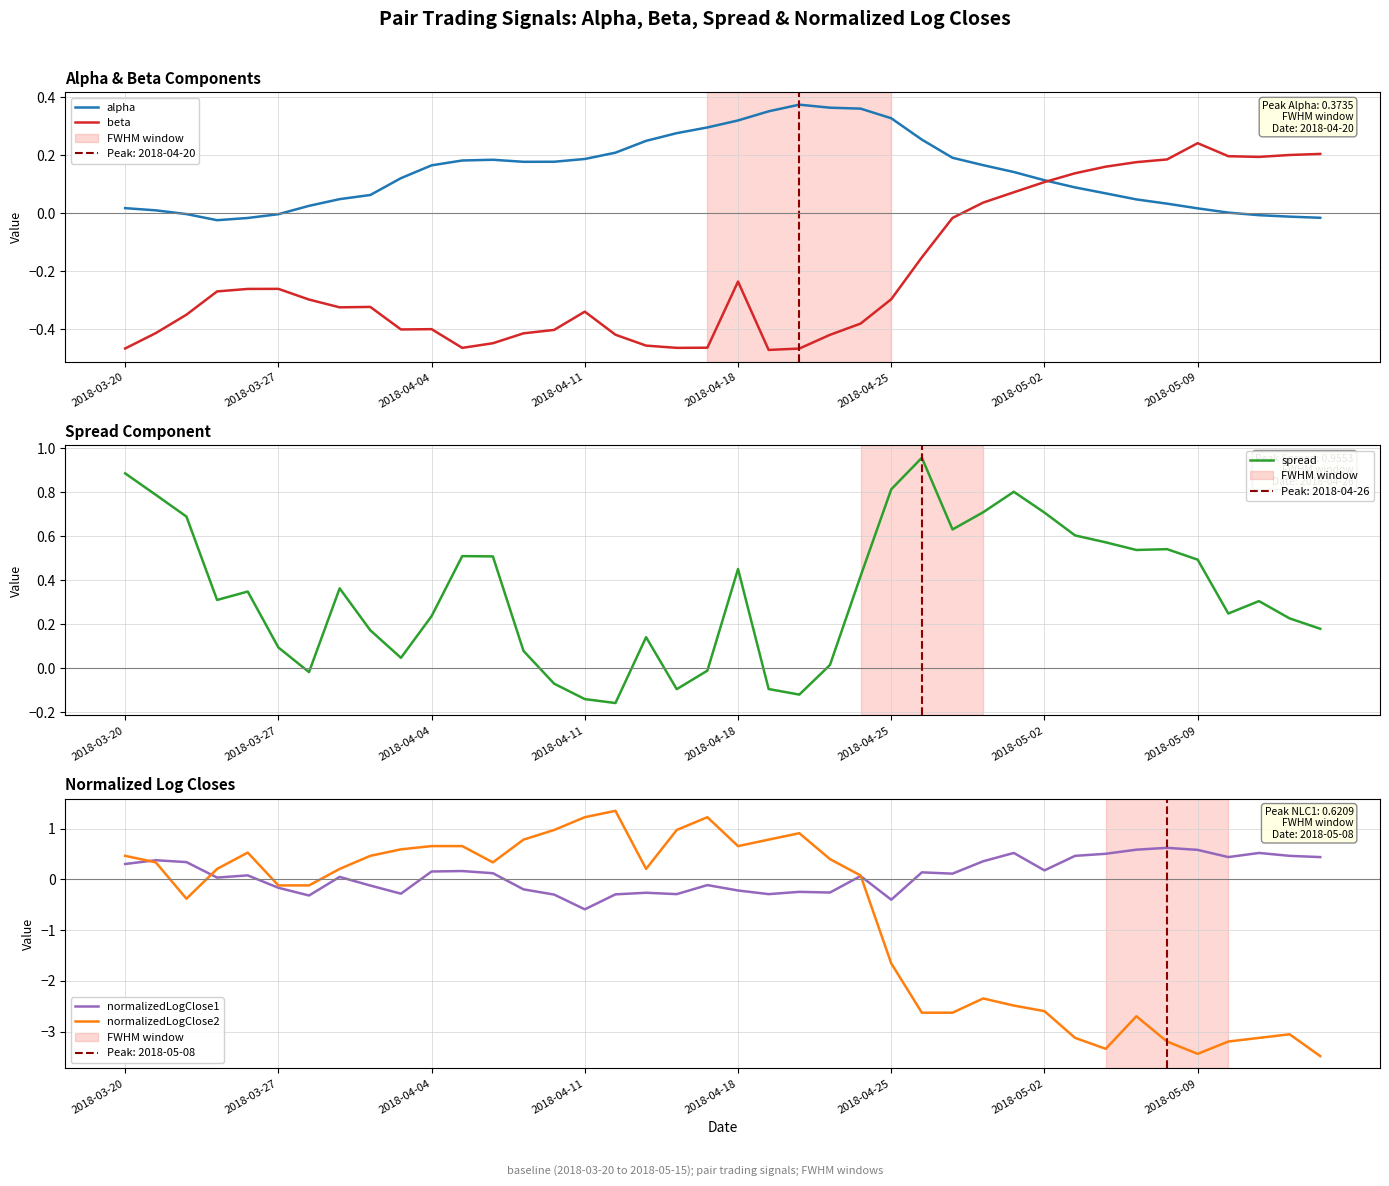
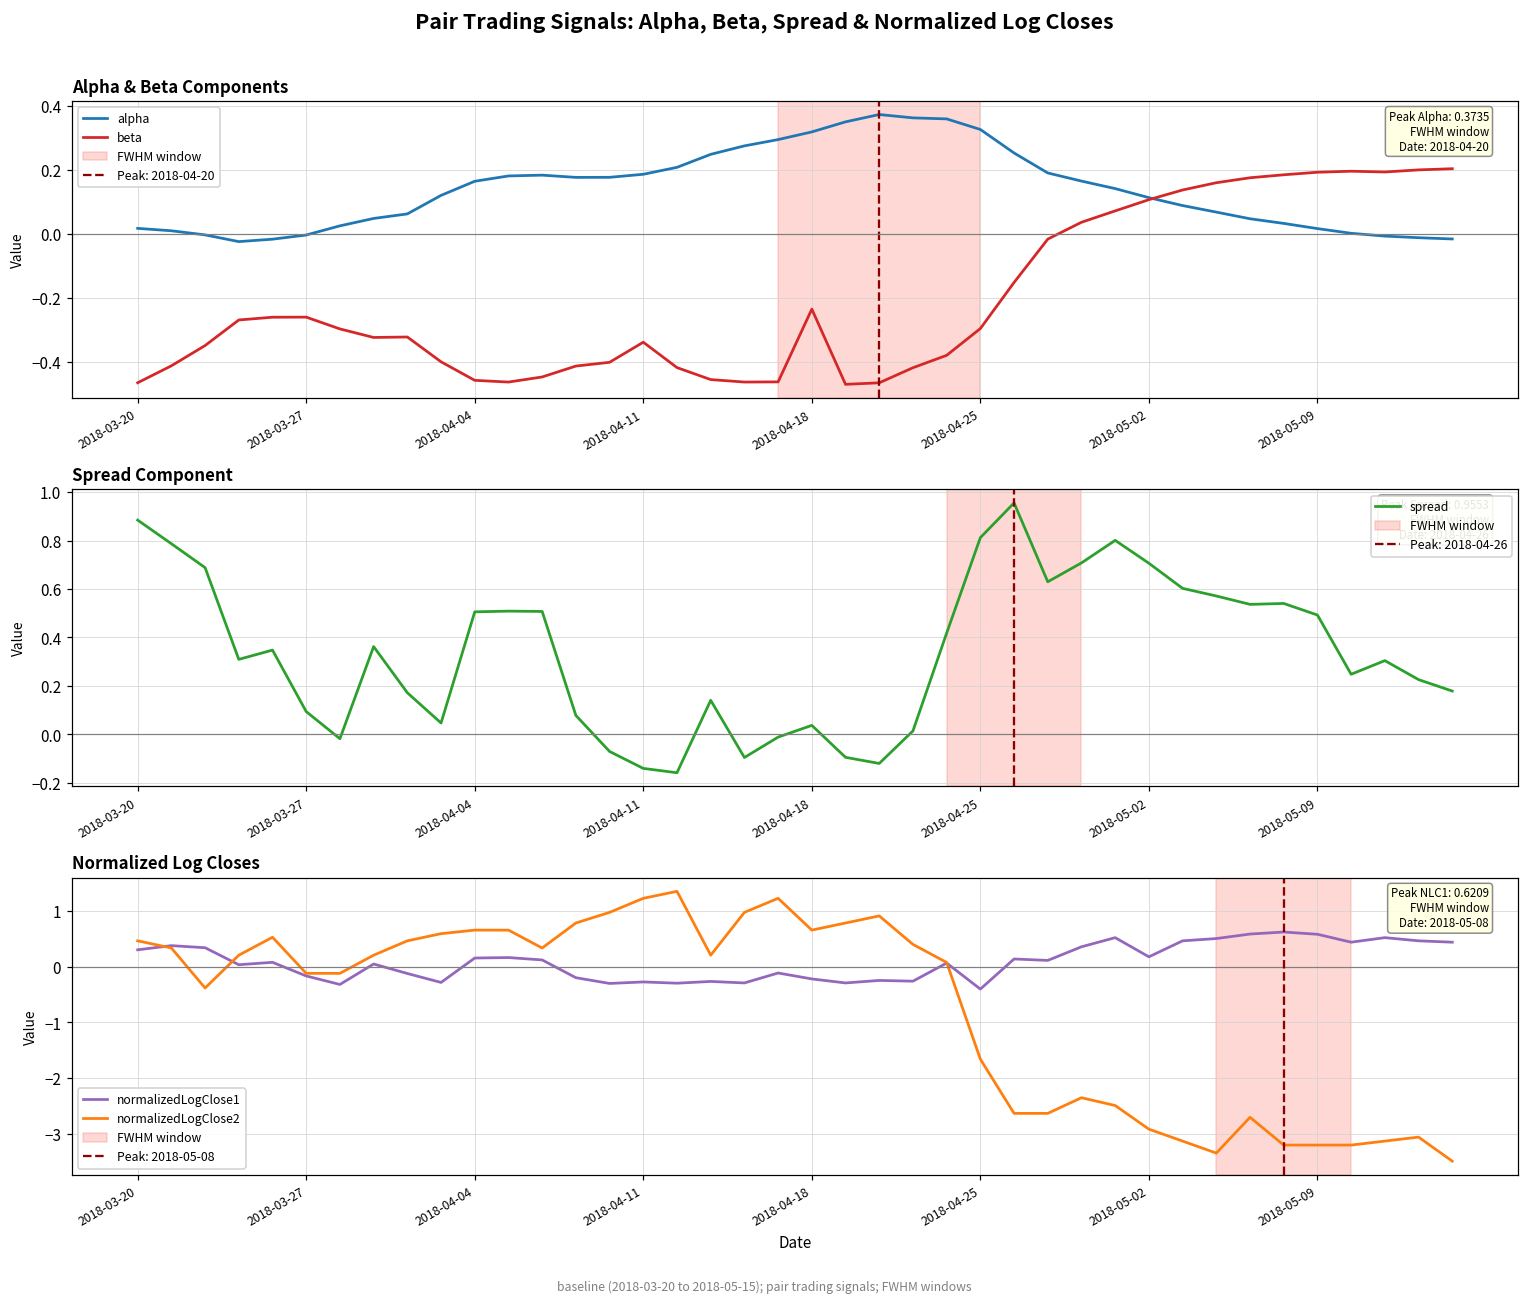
  {
    "Alpha & Beta Components": {
      "alpha": {
        "2018-03-20": 0.02,
        "2018-03-27": 0.00,
        "2018-04-04": 0.16,
        "2018-04-11": 0.19,
        "2018-04-18": 0.32,
        "2018-04-25": 0.33,
        "2018-05-09": 0.02
      },
      "beta": {
        "2018-03-20": -0.47,
        "2018-03-27": -0.26,
-       "2018-04-04": -0.40,
+       "2018-04-04": -0.46,
        "2018-04-11": -0.34,
        "2018-04-18": -0.24,
        "2018-04-25": -0.30,
-       "2018-05-09": 0.24
+       "2018-05-09": 0.19
      }
    },
    "Spread Component": {
      "2018-03-20": 0.88,
      "2018-03-27": 0.09,
-     "2018-04-04": 0.24,
+     "2018-04-04": 0.51,
      "2018-04-11": -0.14,
-     "2018-04-18": 0.45,
+     "2018-04-18": 0.04,
      "2018-04-25": 0.81,
      "2018-05-02": 0.71,
      "2018-05-09": 0.49
    },
    "Normalized Log Closes": {
      "normalizedLogClose1": {
        "2018-03-20": 0.3,
        "2018-04-04": 0.2,
-       "2018-04-11": -0.6,
+       "2018-04-11": -0.3,
        "2018-04-18": -0.2,
        "2018-04-25": -0.4,
        "2018-05-02": 0.2,
        "2018-05-09": 0.6
      },
      "normalizedLogClose2": {
        "2018-03-20": 0.5,
        "2018-04-04": 0.7,
        "2018-04-11": 1.2,
        "2018-04-18": 0.7,
        "2018-04-25": -1.7,
-       "2018-05-02": -2.6,
-       "2018-05-09": -3.4
+       "2018-05-02": -2.9,
+       "2018-05-09": -3.2
      }
    }
  }
